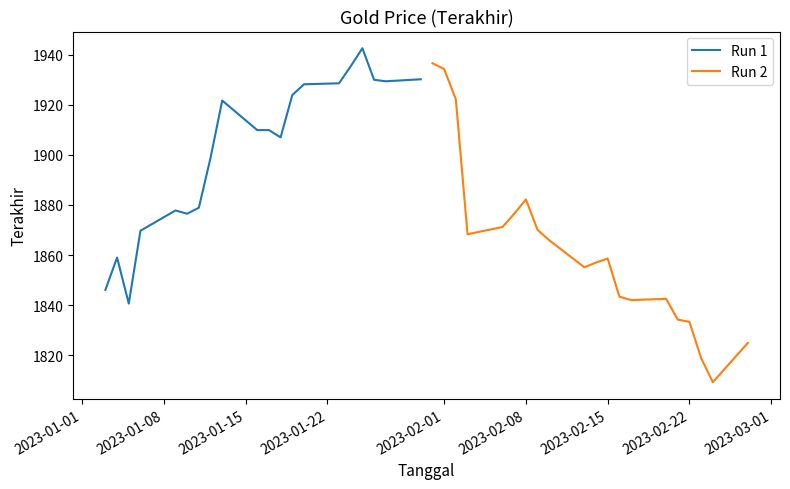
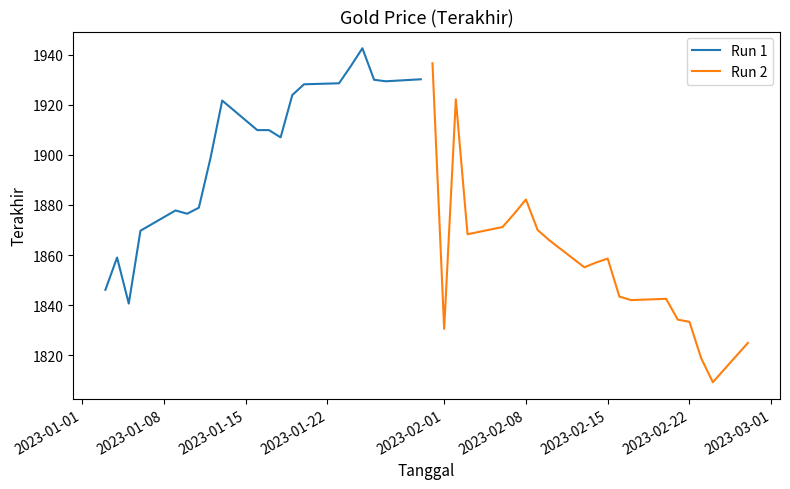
  {
    "Run 2": {
-     "2023-02-01": 1934,
+     "2023-02-01": 1831,
      "2023-02-08": 1882,
      "2023-02-15": 1859,
      "2023-02-22": 1833
    }
  }
